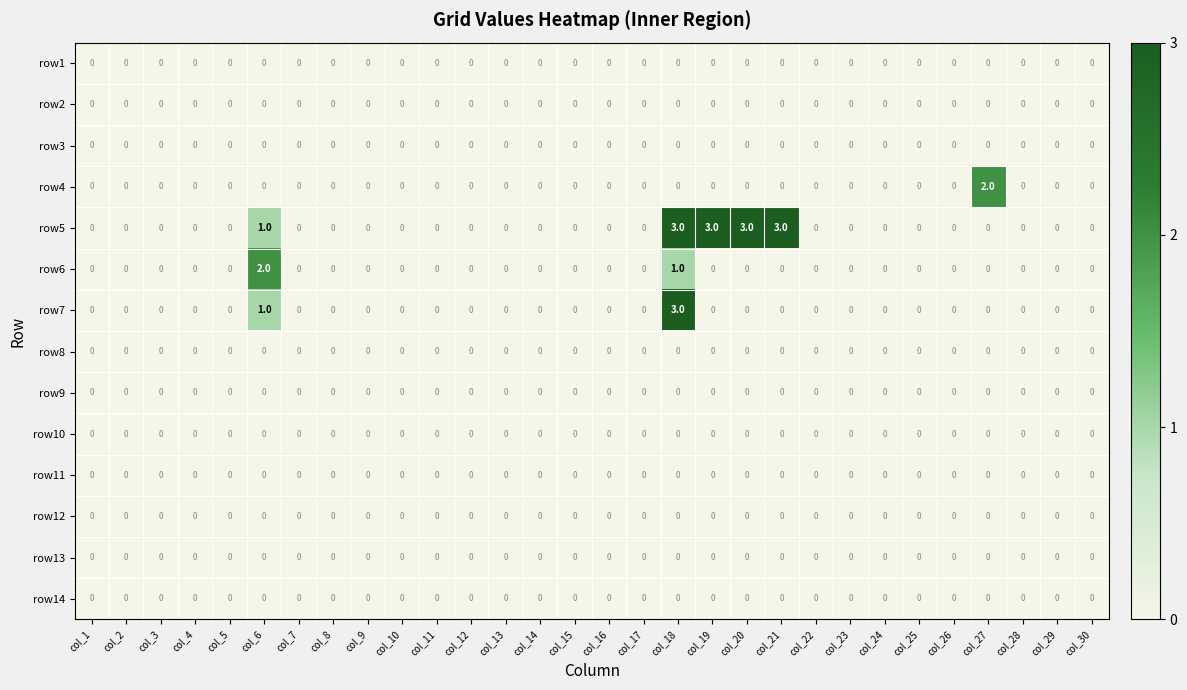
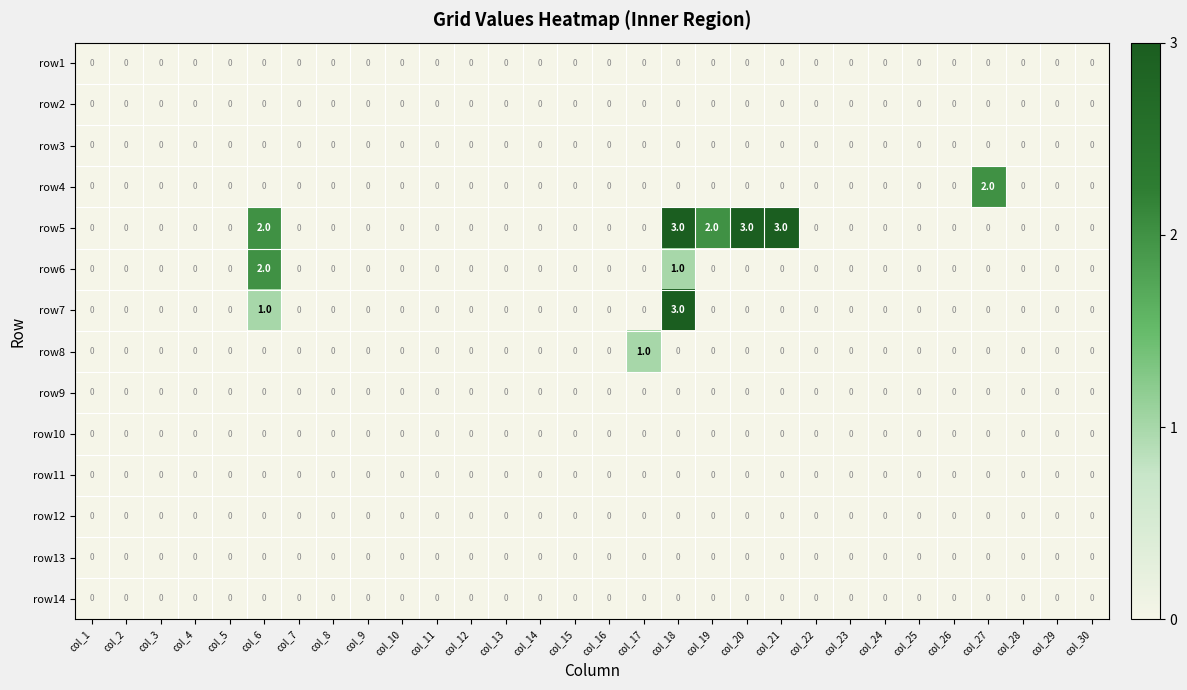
  {
    "row5": {
      "col_1": 0,
      "col_2": 0,
      "col_3": 0,
      "col_4": 0,
      "col_5": 0,
-     "col_6": 1.0,
+     "col_6": 2.0,
      "col_7": 0,
      "col_8": 0,
      "col_9": 0,
      "col_10": 0,
      "col_11": 0,
      "col_12": 0,
      "col_13": 0,
      "col_14": 0,
      "col_15": 0,
      "col_16": 0,
      "col_17": 0,
      "col_18": 3.0,
-     "col_19": 3.0,
+     "col_19": 2.0,
      "col_20": 3.0,
      "col_21": 3.0,
      "col_22": 0,
      "col_23": 0,
      "col_24": 0,
      "col_25": 0,
      "col_26": 0,
      "col_27": 0,
      "col_28": 0,
      "col_29": 0,
      "col_30": 0
    },
    "row8": {
      "col_1": 0,
      "col_2": 0,
      "col_3": 0,
      "col_4": 0,
      "col_5": 0,
      "col_6": 0,
      "col_7": 0,
      "col_8": 0,
      "col_9": 0,
      "col_10": 0,
      "col_11": 0,
      "col_12": 0,
      "col_13": 0,
      "col_14": 0,
      "col_15": 0,
      "col_16": 0,
-     "col_17": 0,
+     "col_17": 1.0,
      "col_18": 0,
      "col_19": 0,
      "col_20": 0,
      "col_21": 0,
      "col_22": 0,
      "col_23": 0,
      "col_24": 0,
      "col_25": 0,
      "col_26": 0,
      "col_27": 0,
      "col_28": 0,
      "col_29": 0,
      "col_30": 0
    }
  }
